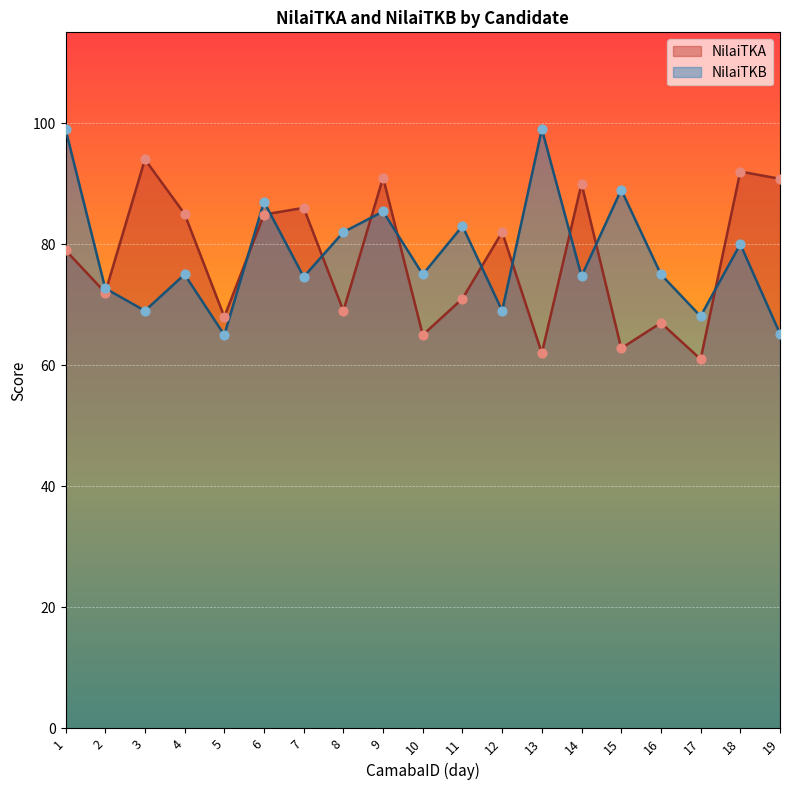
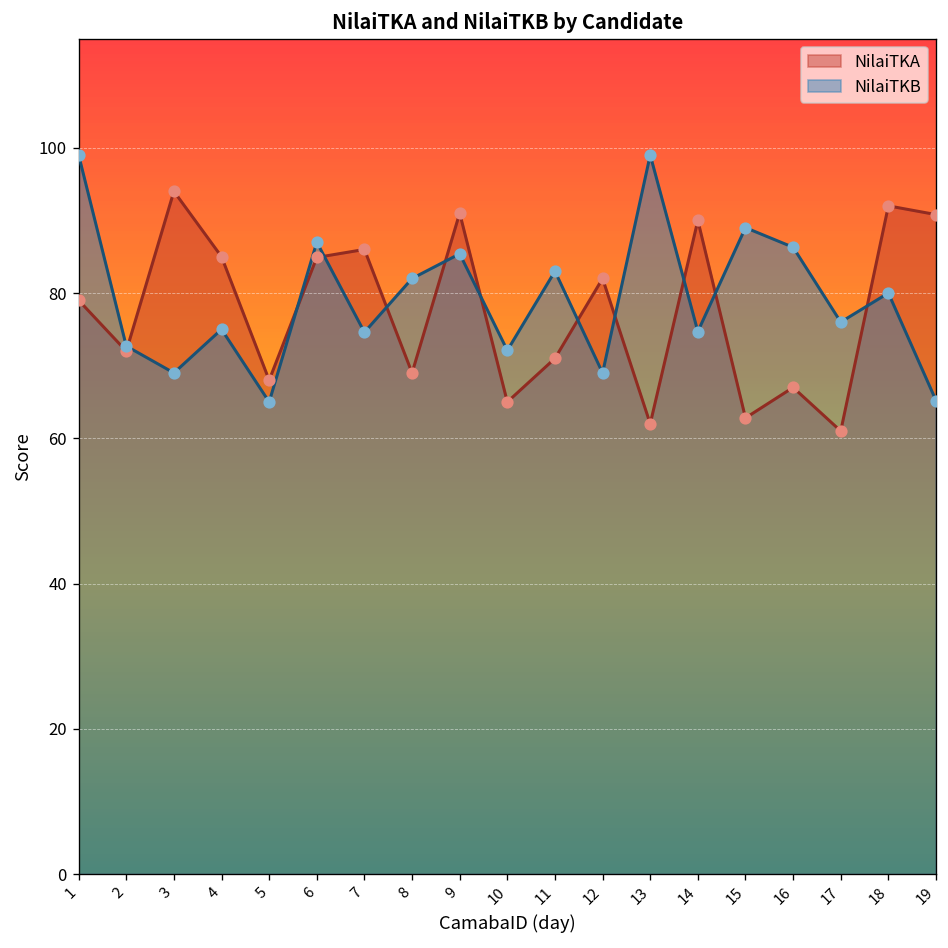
  {
    "NilaiTKA": {
      "1": 79,
      "2": 72,
      "3": 94,
      "4": 85,
      "5": 68,
      "6": 85,
      "7": 86,
      "8": 69,
      "9": 91,
      "10": 65,
      "11": 71,
      "12": 82,
      "13": 62,
      "14": 90,
      "15": 63,
      "16": 67,
      "17": 61,
      "18": 92,
      "19": 91
    },
    "NilaiTKB": {
      "1": 99,
      "2": 73,
      "3": 69,
      "4": 75,
      "5": 65,
      "6": 87,
      "7": 75,
      "8": 82,
      "9": 85,
-     "10": 75,
+     "10": 72,
      "11": 83,
      "12": 69,
      "13": 99,
      "14": 75,
      "15": 89,
-     "16": 75,
-     "17": 68,
+     "16": 86,
+     "17": 76,
      "18": 80,
      "19": 65
    }
  }
